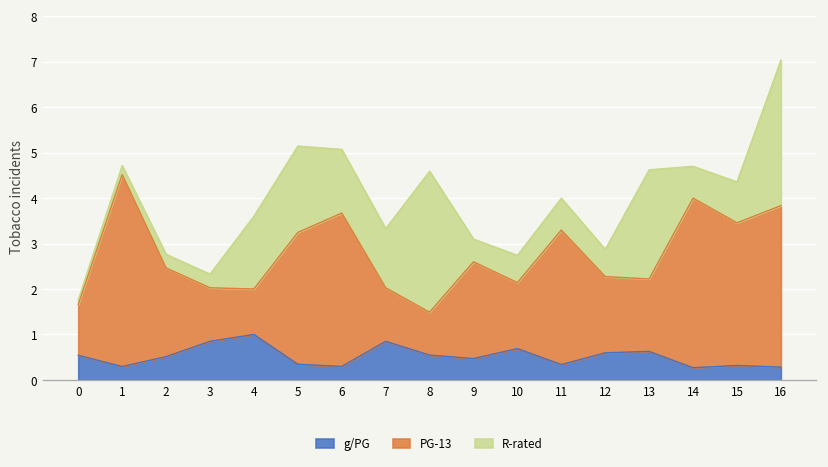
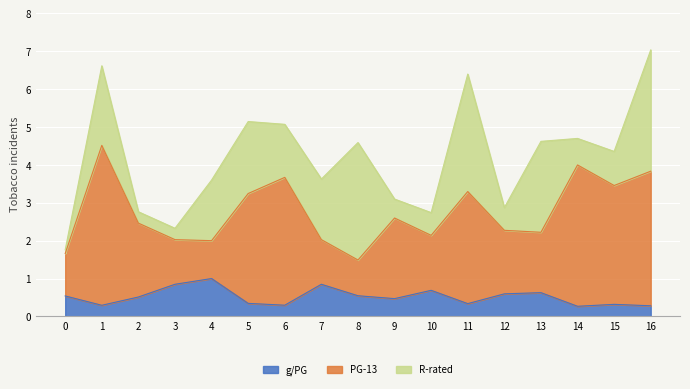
  {
    "g/PG": {
      "0": 0.5,
      "1": 0.3,
      "2": 0.5,
      "3": 0.8,
      "4": 1.0,
      "5": 0.3,
      "6": 0.3,
      "7": 0.8,
      "8": 0.5,
      "9": 0.5,
      "10": 0.7,
      "11": 0.3,
      "12": 0.6,
      "13": 0.6,
      "14": 0.3,
      "15": 0.3,
      "16": 0.3
    },
    "PG-13": {
      "0": 1.1,
      "1": 4.2,
      "2": 1.9,
      "3": 1.2,
      "4": 1.0,
      "5": 2.9,
      "6": 3.4,
      "7": 1.2,
      "8": 0.9,
      "9": 2.1,
      "10": 1.5,
      "11": 3.0,
      "12": 1.7,
      "13": 1.6,
      "14": 3.7,
      "15": 3.1,
      "16": 3.6
    },
    "R-rated": {
      "0": 0.1,
-     "1": 0.2,
+     "1": 2.1,
      "2": 0.3,
      "3": 0.3,
      "4": 1.6,
      "5": 1.9,
      "6": 1.4,
-     "7": 1.3,
+     "7": 1.6,
      "8": 3.1,
      "9": 0.5,
      "10": 0.6,
-     "11": 0.7,
+     "11": 3.1,
      "12": 0.6,
      "13": 2.4,
      "14": 0.7,
      "15": 0.9,
      "16": 3.2
    }
  }
